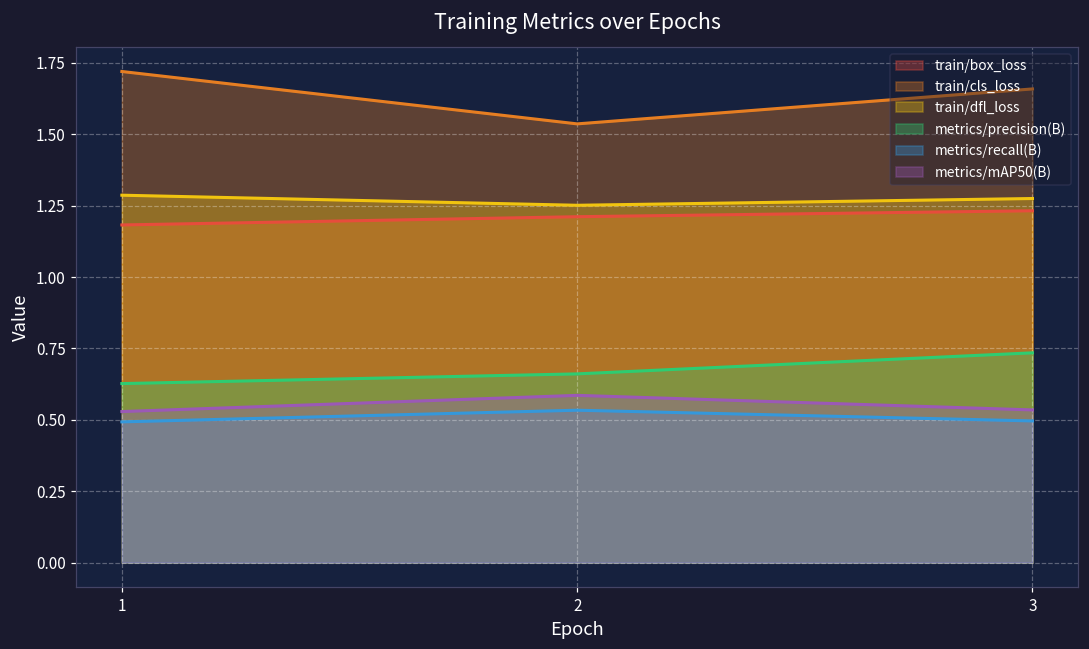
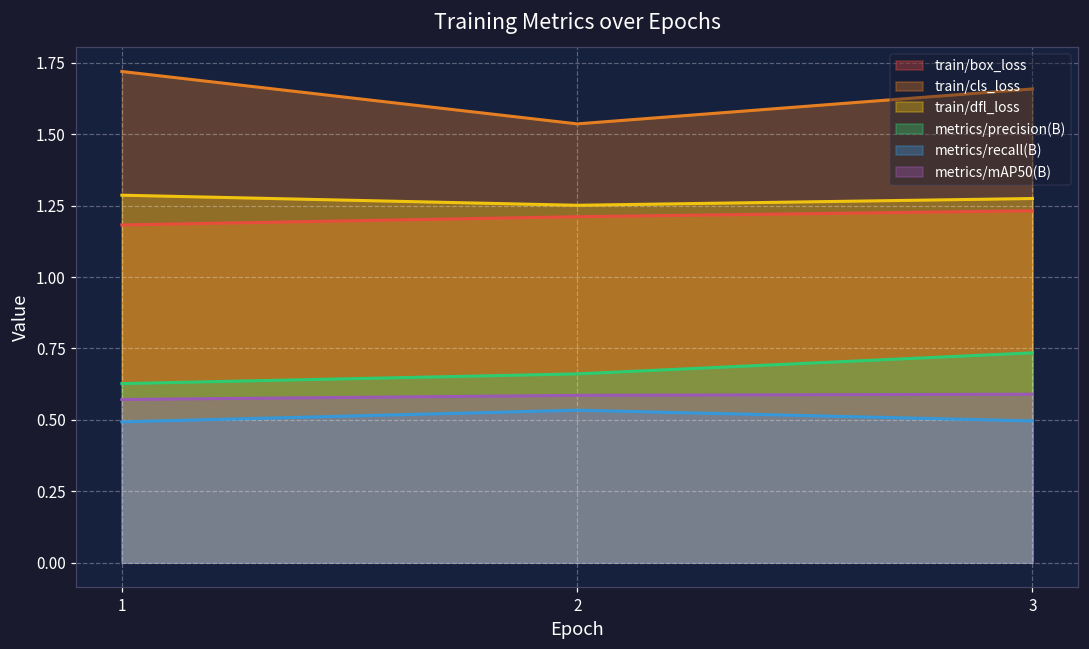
  {
    "metrics/precision(B)": {
      "1": 0.63,
      "2": 0.66,
      "3": 0.73
    },
    "metrics/recall(B)": {
      "1": 0.49,
      "2": 0.53,
      "3": 0.50
    },
    "metrics/mAP50(B)": {
-     "1": 0.53,
+     "1": 0.57,
      "2": 0.59,
-     "3": 0.53
+     "3": 0.59
    }
  }
